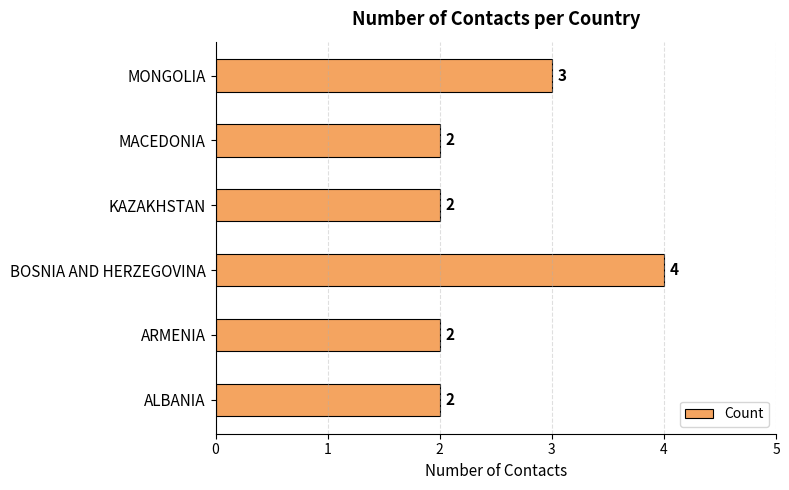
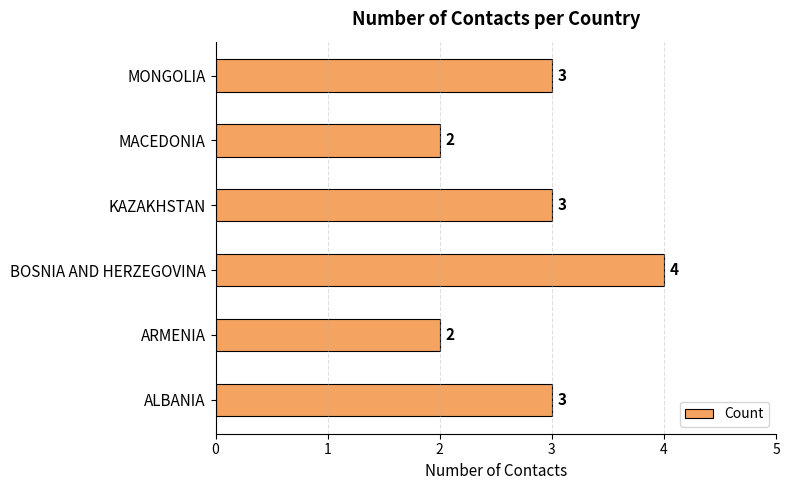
  {
    "MONGOLIA": 3,
    "MACEDONIA": 2,
-   "KAZAKHSTAN": 2,
+   "KAZAKHSTAN": 3,
    "BOSNIA AND HERZEGOVINA": 4,
    "ARMENIA": 2,
-   "ALBANIA": 2
+   "ALBANIA": 3
  }
